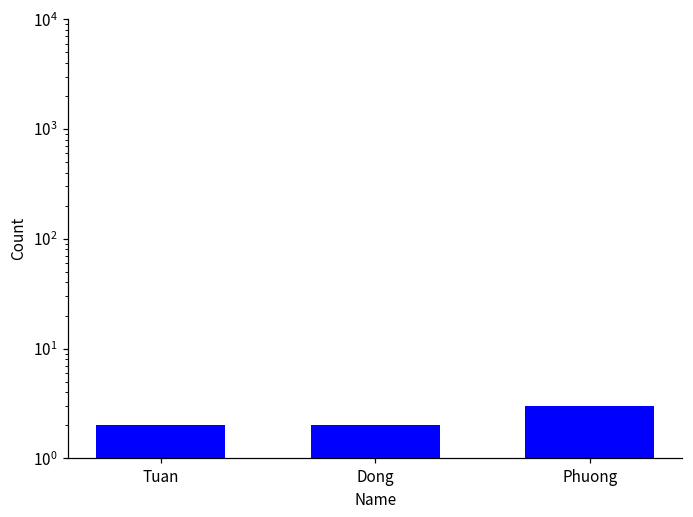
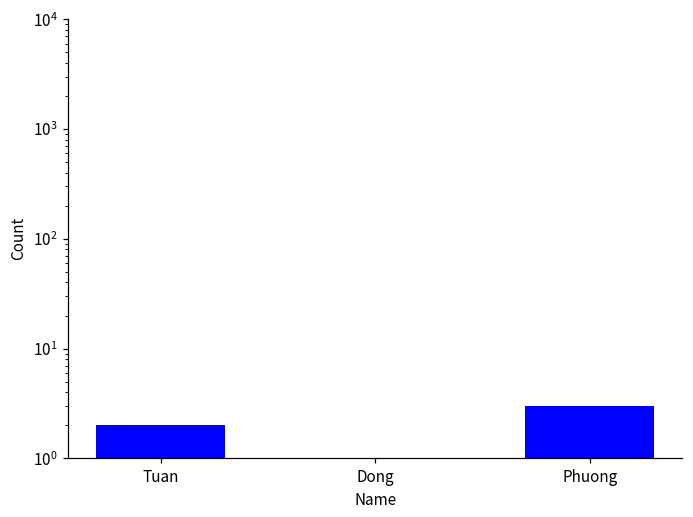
  {
    "Tuan": 2,
-   "Dong": 2,
+   "Dong": 1,
    "Phuong": 3
  }
